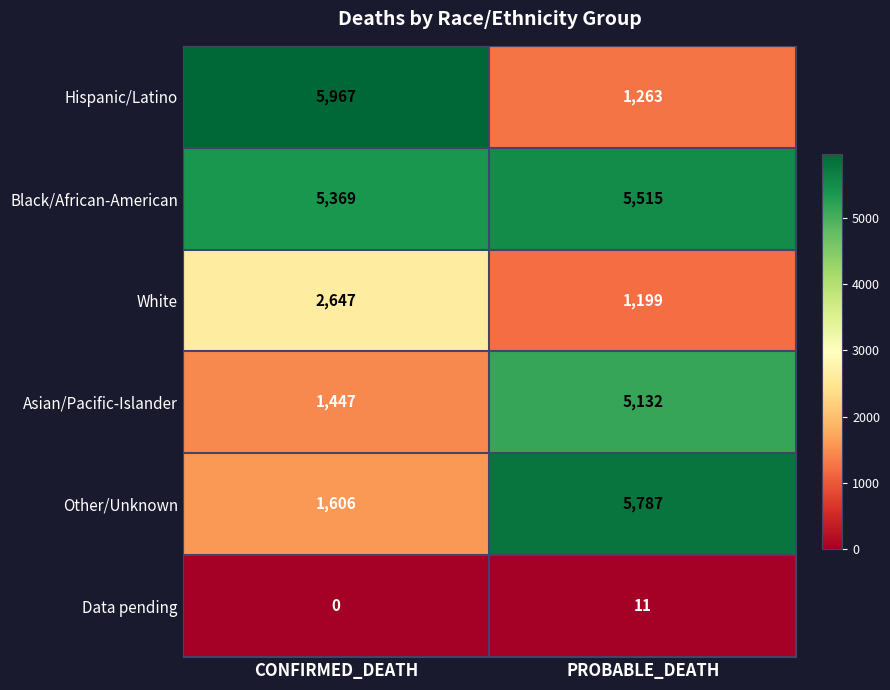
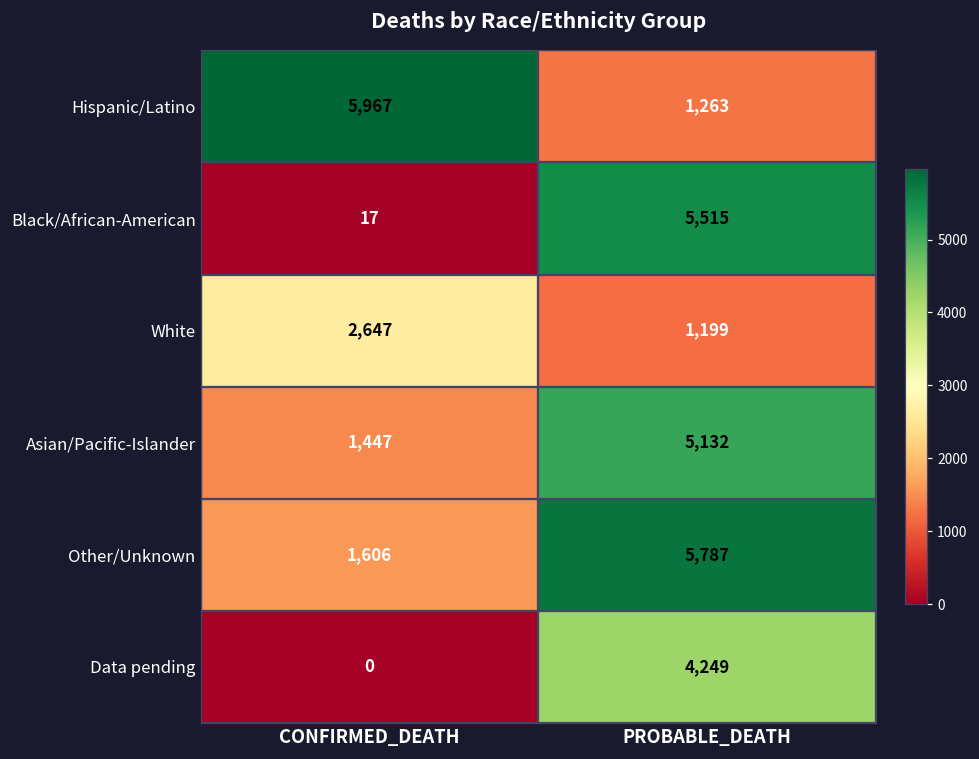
  {
    "Hispanic/Latino": {
      "CONFIRMED_DEATH": "5,967",
      "PROBABLE_DEATH": "1,263"
    },
    "Black/African-American": {
-     "CONFIRMED_DEATH": "5,369",
+     "CONFIRMED_DEATH": "17",
      "PROBABLE_DEATH": "5,515"
    },
    "White": {
      "CONFIRMED_DEATH": "2,647",
      "PROBABLE_DEATH": "1,199"
    },
    "Asian/Pacific-Islander": {
      "CONFIRMED_DEATH": "1,447",
      "PROBABLE_DEATH": "5,132"
    },
    "Other/Unknown": {
      "CONFIRMED_DEATH": "1,606",
      "PROBABLE_DEATH": "5,787"
    },
    "Data pending": {
      "CONFIRMED_DEATH": "0",
-     "PROBABLE_DEATH": "11"
+     "PROBABLE_DEATH": "4,249"
    }
  }
